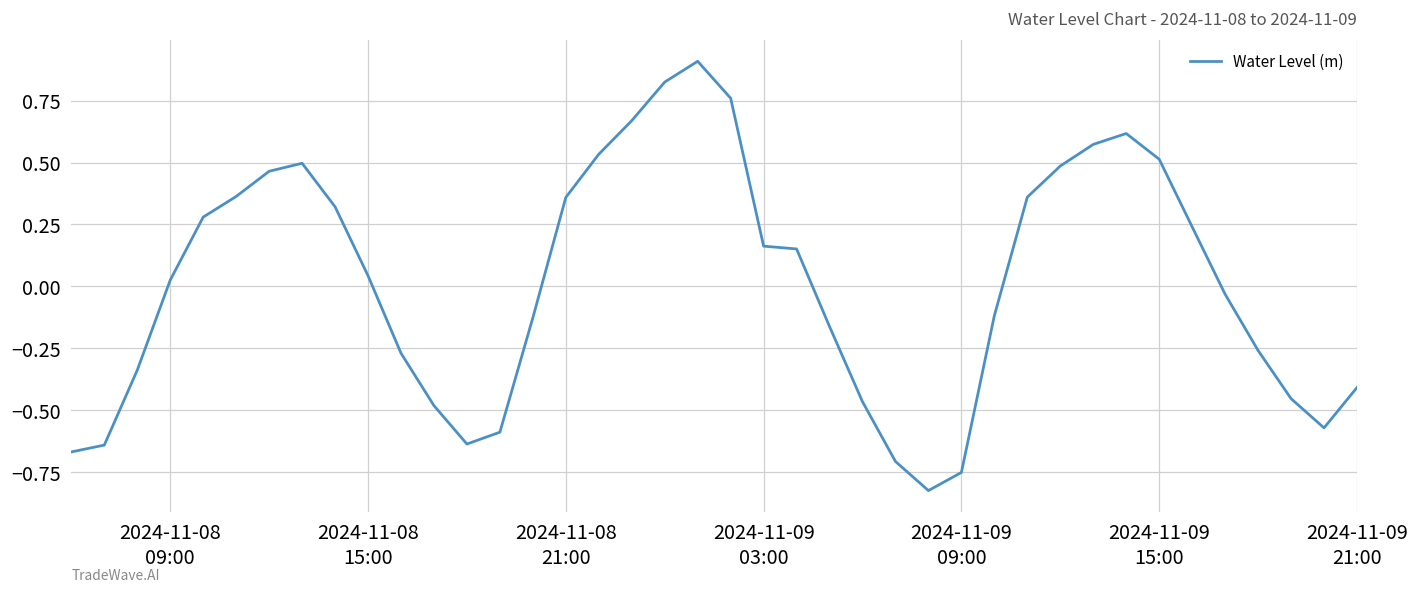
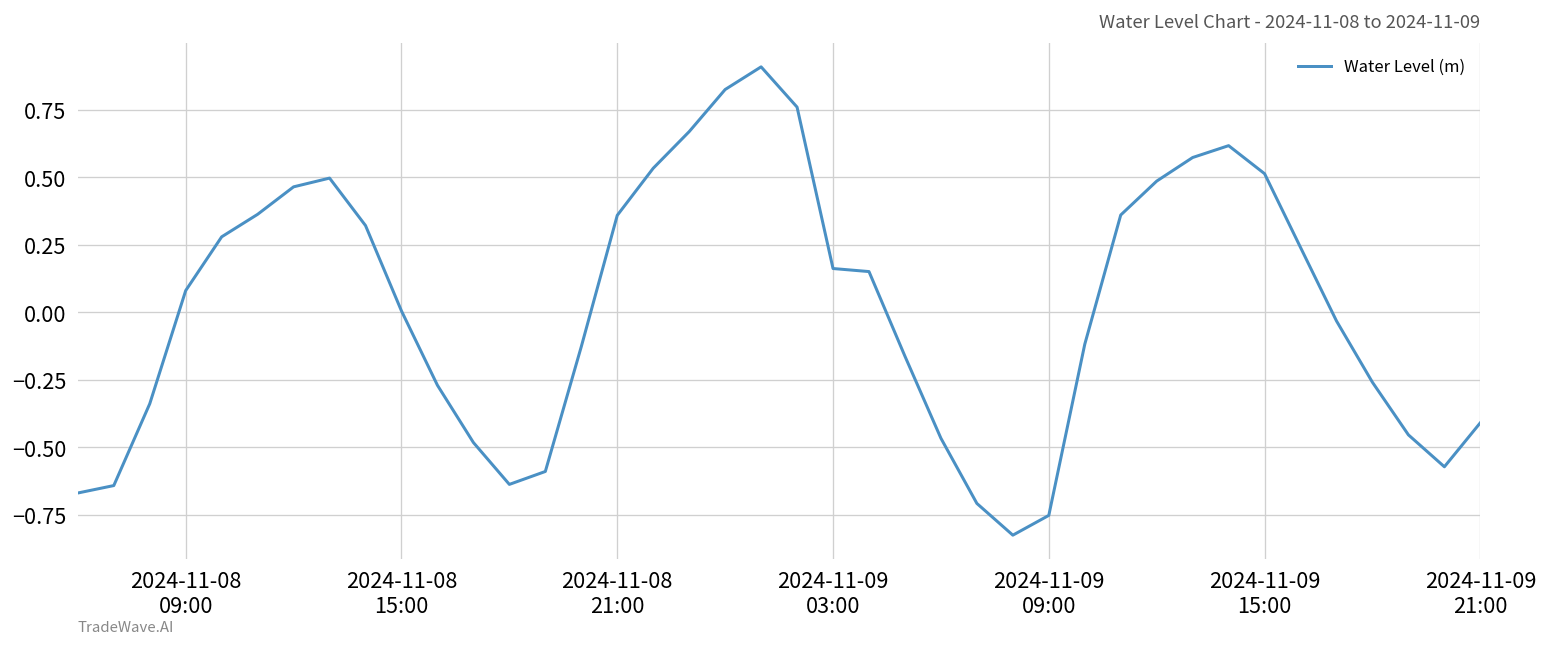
  {
-   "2024-11-08 09:00": 0.02,
-   "2024-11-08 15:00": 0.04,
+   "2024-11-08 09:00": 0.08,
+   "2024-11-08 15:00": 0.00,
    "2024-11-08 21:00": 0.36,
    "2024-11-09 03:00": 0.16,
    "2024-11-09 09:00": -0.75,
    "2024-11-09 15:00": 0.51,
    "2024-11-09 21:00": -0.41
  }
